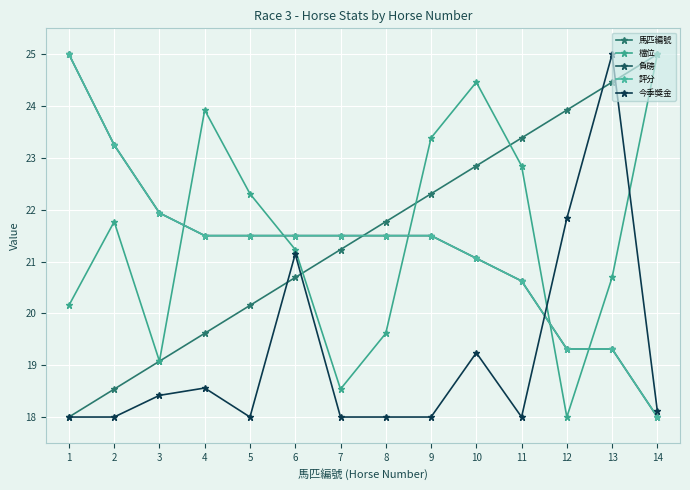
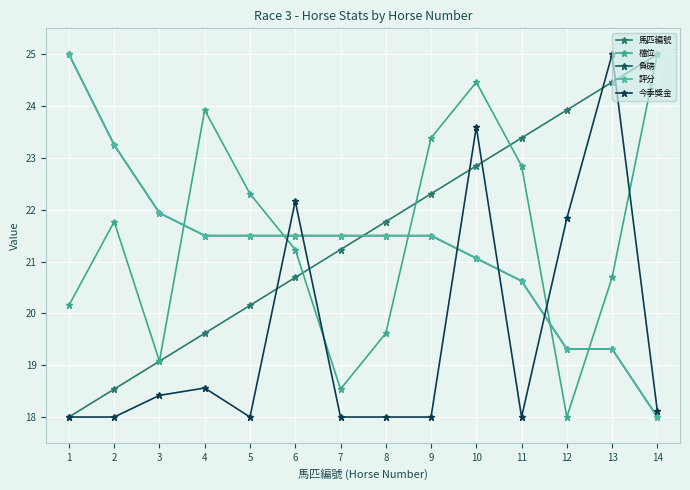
  {
    "今季獎金": {
      "2": 18.0,
      "3": 18.4,
      "4": 18.6,
      "5": 18.0,
-     "6": 21.1,
+     "6": 22.2,
      "7": 18.0,
      "8": 18.0,
      "9": 18.0,
-     "10": 19.2,
+     "10": 23.6,
      "11": 18.0,
      "12": 21.8,
      "13": 25.0,
      "14": 18.1
    }
  }
